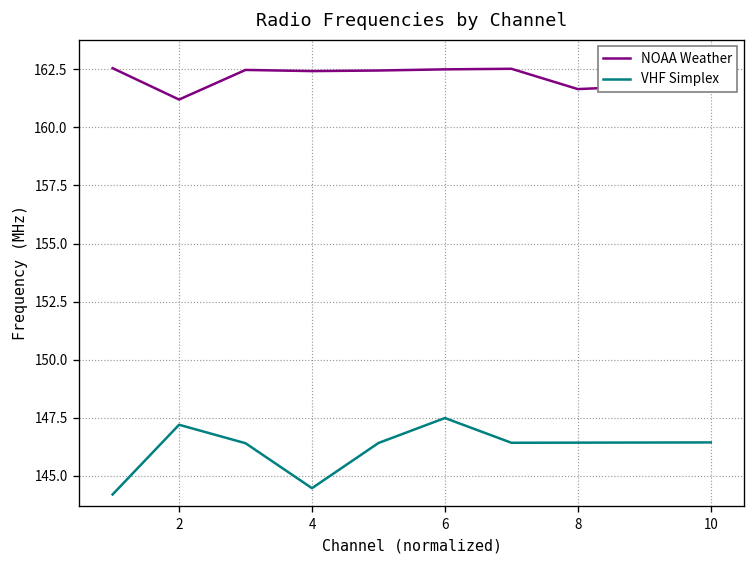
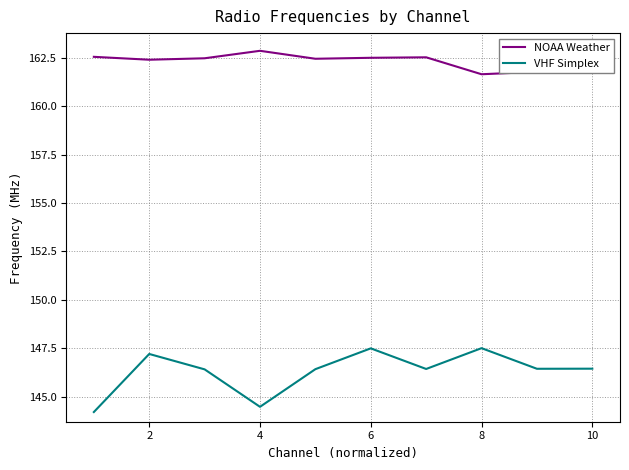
  {
    "NOAA Weather": {
-     "2": 161.2,
-     "4": 162.4,
+     "2": 162.4,
+     "4": 162.9,
      "6": 162.5,
      "8": 161.7
    },
    "VHF Simplex": {
      "2": 147.2,
      "4": 144.5,
      "6": 147.5,
-     "8": 146.4,
+     "8": 147.5,
      "10": 146.4
    }
  }
